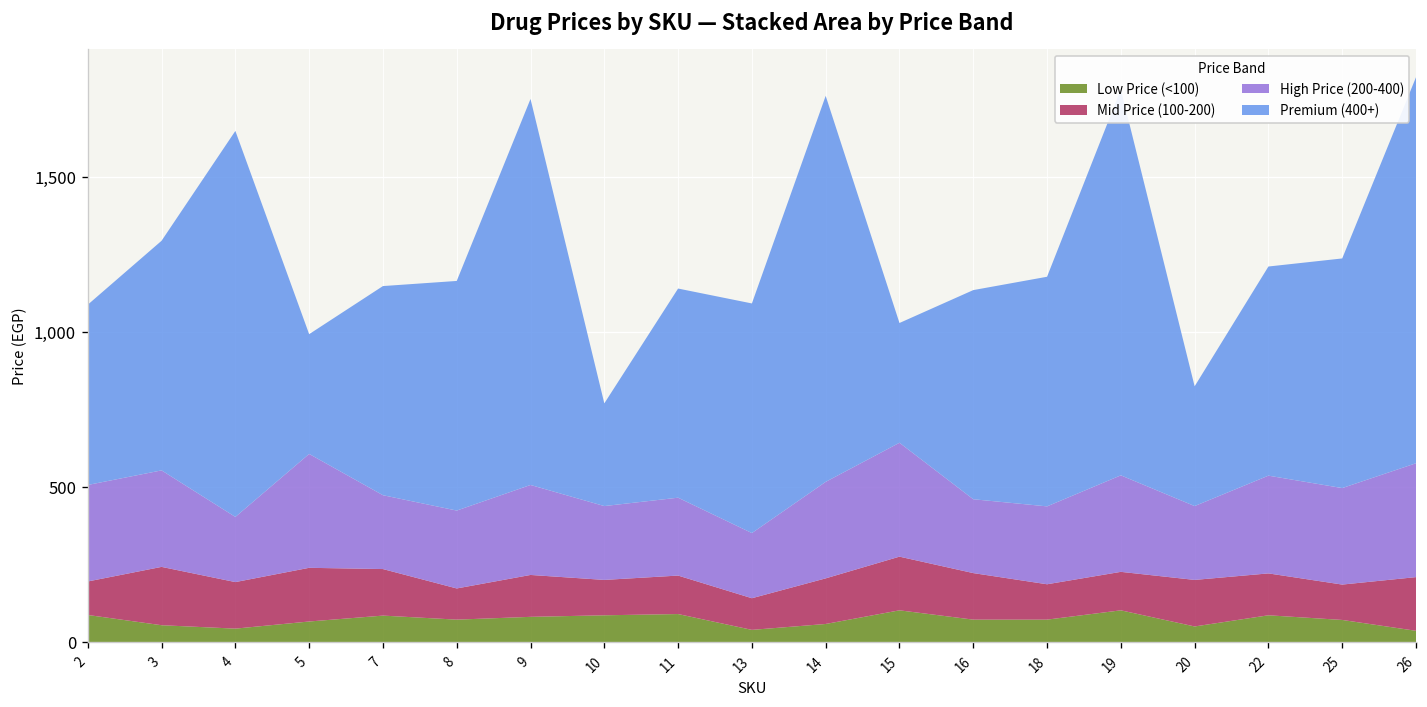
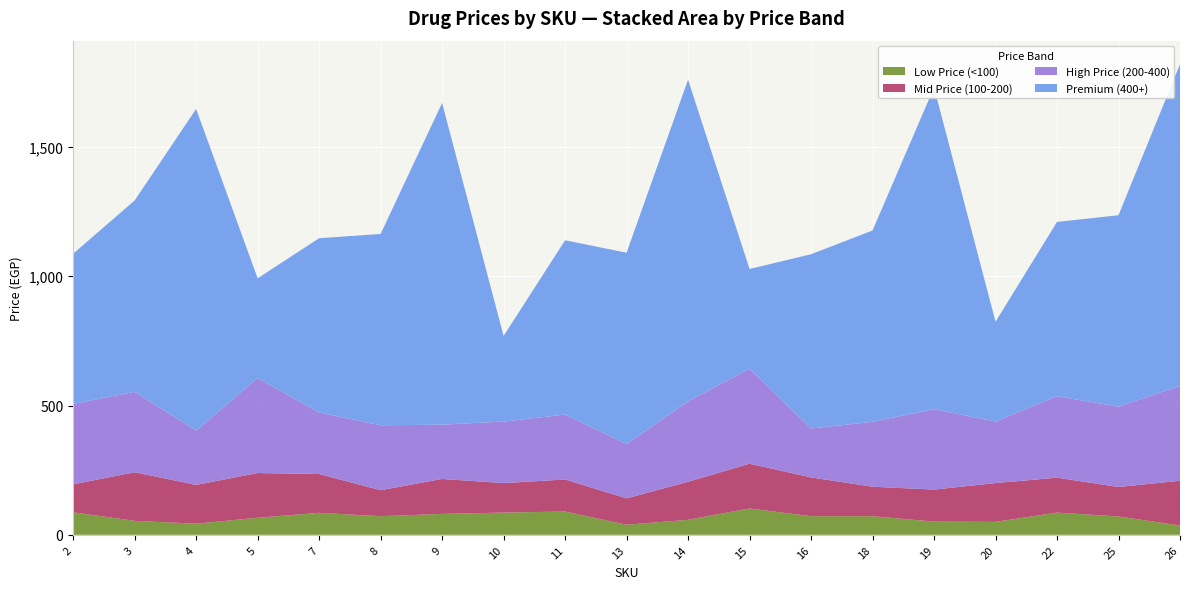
  {
    "Low Price (<100)": {
      "2": "90",
      "3": "50",
      "4": "40",
      "5": "70",
      "7": "90",
      "8": "70",
      "9": "80",
      "10": "90",
      "11": "90",
      "13": "40",
      "14": "60",
      "15": "100",
      "16": "70",
      "18": "70",
-     "19": "100",
+     "19": "50",
      "20": "50",
      "22": "90",
      "25": "70",
      "26": "40"
    },
    "Mid Price (100-200)": {
      "2": "110",
      "3": "190",
      "4": "150",
      "5": "170",
      "7": "150",
      "8": "100",
      "9": "140",
      "10": "110",
      "11": "120",
      "13": "100",
      "14": "150",
      "15": "170",
      "16": "150",
      "18": "110",
      "19": "120",
      "20": "150",
      "22": "140",
      "25": "110",
      "26": "170"
    },
    "High Price (200-400)": {
      "2": "310",
      "3": "310",
      "4": "210",
      "5": "370",
      "7": "240",
      "8": "250",
-     "9": "290",
+     "9": "210",
      "10": "240",
      "11": "250",
      "13": "210",
      "14": "310",
      "15": "370",
-     "16": "240",
+     "16": "190",
      "18": "250",
      "19": "310",
      "20": "240",
      "22": "320",
      "25": "310",
      "26": "370"
    },
    "Premium (400+)": {
      "2": "580",
      "3": "740",
      "4": "1,240",
      "5": "390",
      "7": "670",
      "8": "740",
      "9": "1,240",
      "10": "330",
      "11": "670",
      "13": "740",
      "14": "1,240",
      "15": "390",
      "16": "670",
      "18": "740",
      "20": "390",
      "22": "670",
      "25": "740",
      "26": "1,240"
    }
  }
